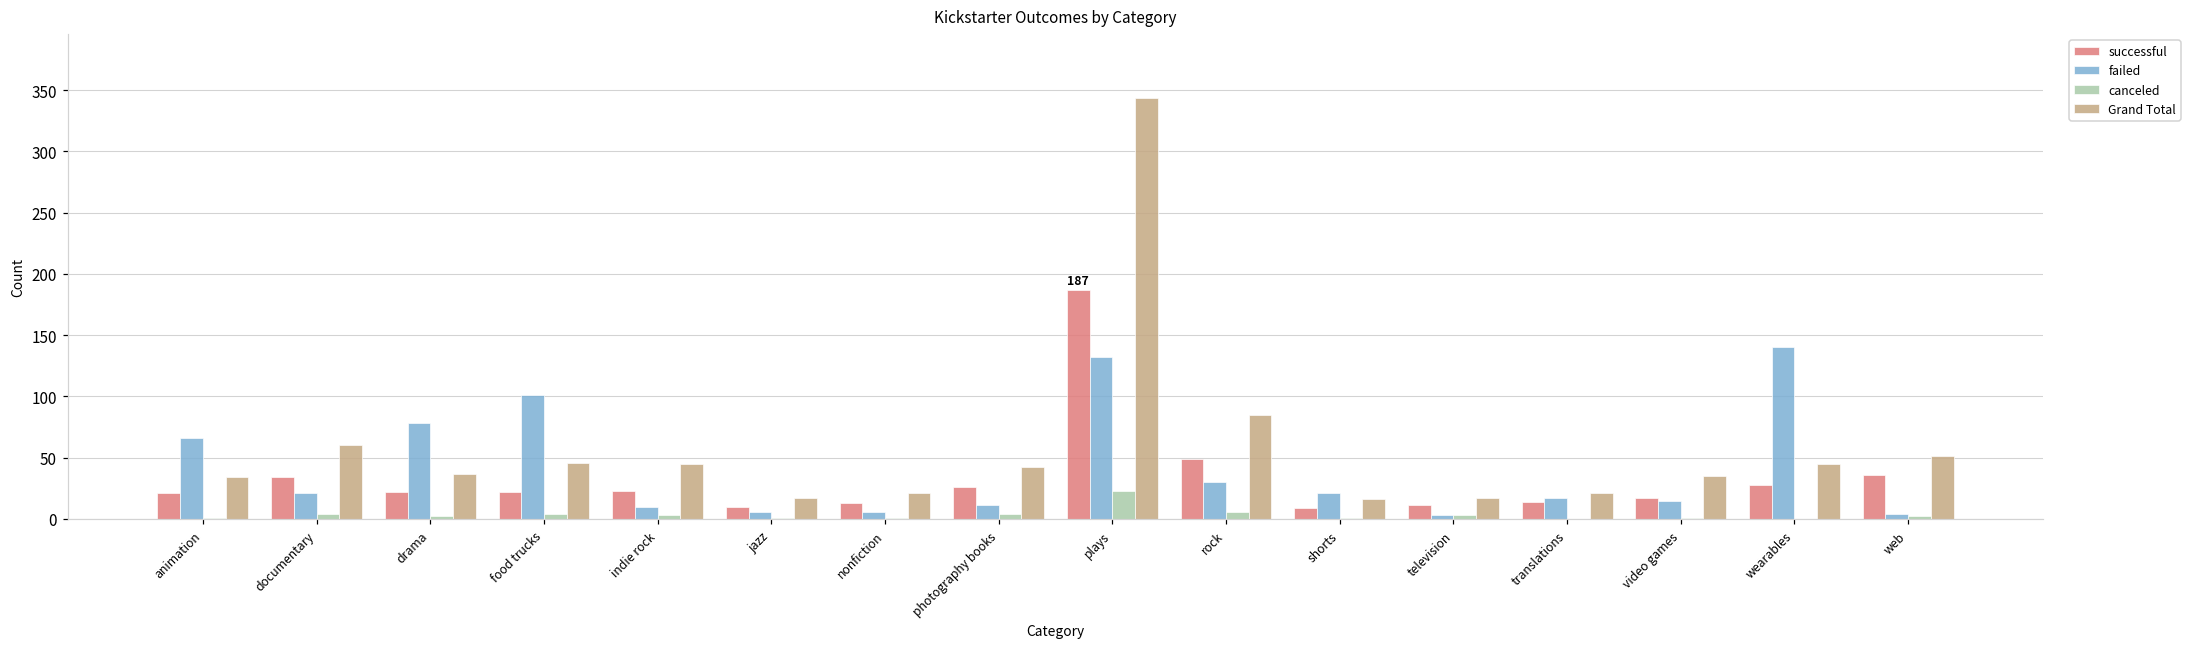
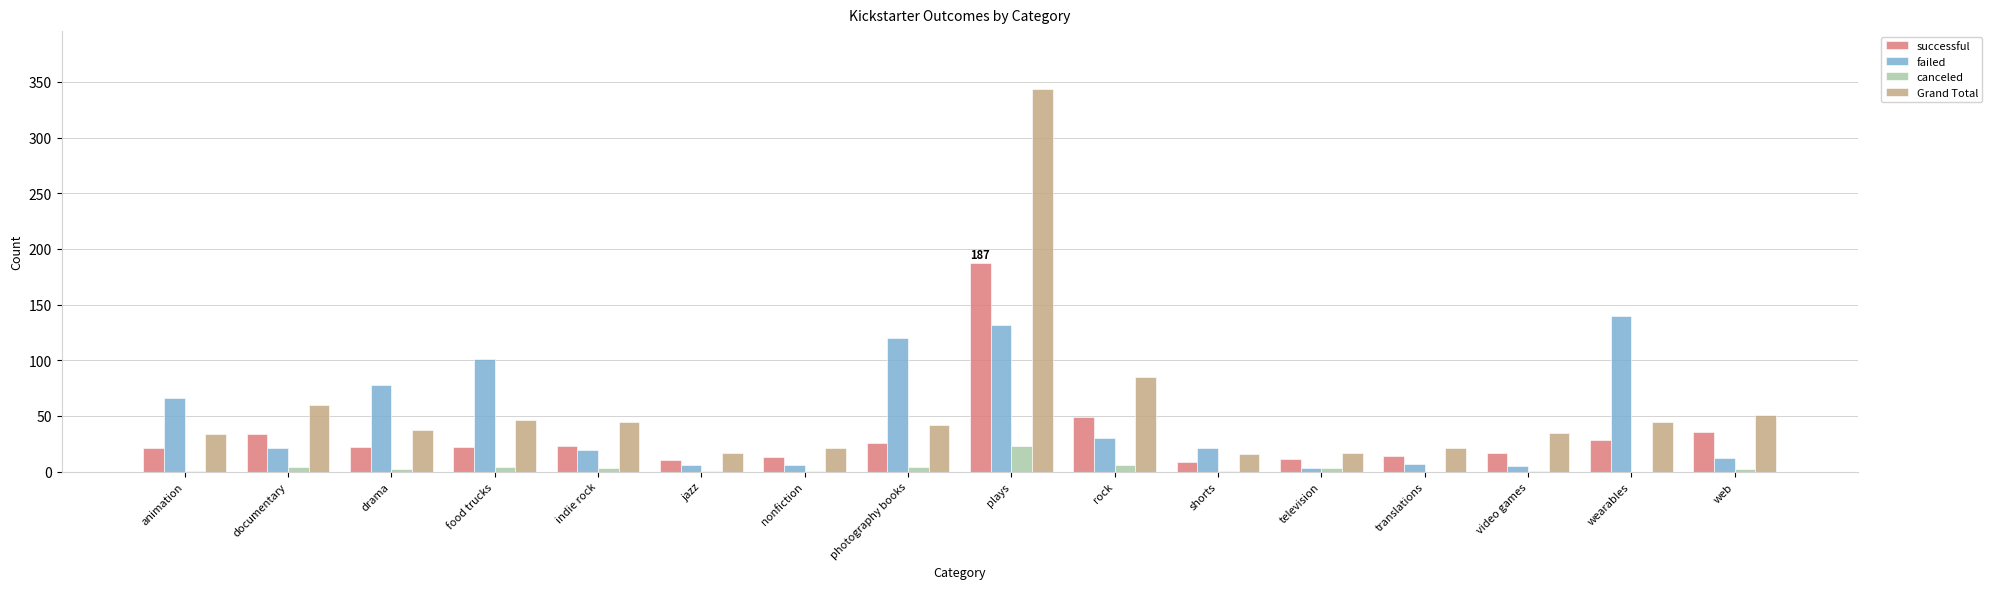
  {
    "failed": {
      "animation": 66,
      "documentary": 21,
      "drama": 78,
      "food trucks": 101,
-     "indie rock": 10,
+     "indie rock": 19,
      "jazz": 6,
      "nonfiction": 6,
-     "photography books": 11,
+     "photography books": 120,
      "plays": 132,
      "rock": 30,
      "shorts": 21,
      "television": 3,
-     "translations": 17,
-     "video games": 15,
+     "translations": 7,
+     "video games": 5,
      "wearables": 140,
-     "web": 4
+     "web": 12
    }
  }
